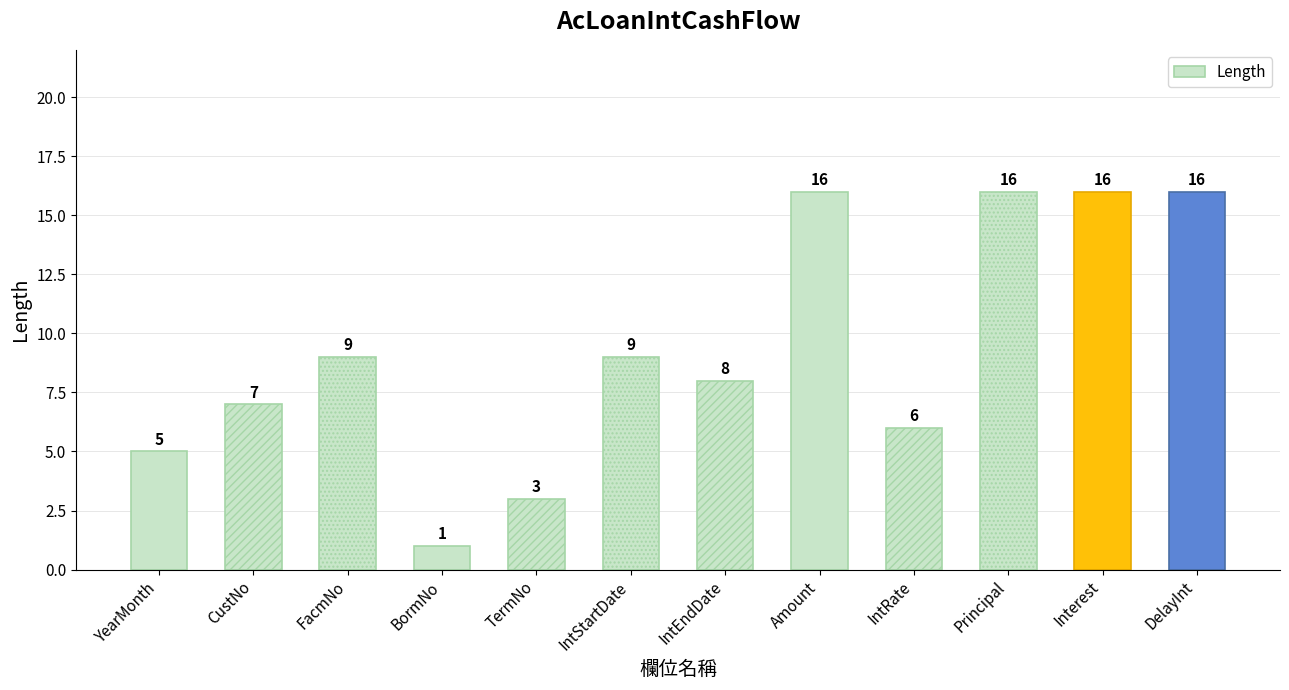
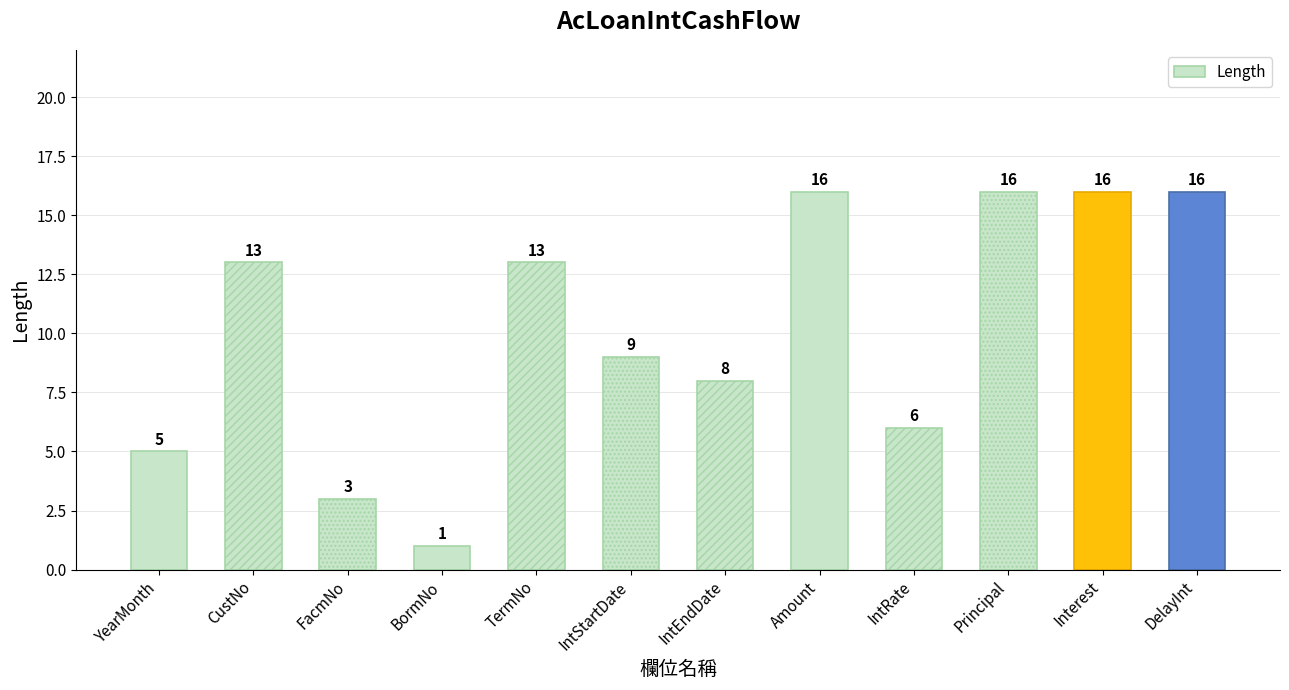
  {
    "YearMonth": 5,
-   "CustNo": 7,
-   "FacmNo": 9,
+   "CustNo": 13,
+   "FacmNo": 3,
    "BormNo": 1,
-   "TermNo": 3,
+   "TermNo": 13,
    "IntStartDate": 9,
    "IntEndDate": 8,
    "Amount": 16,
    "IntRate": 6,
    "Principal": 16,
    "Interest": 16,
    "DelayInt": 16
  }
